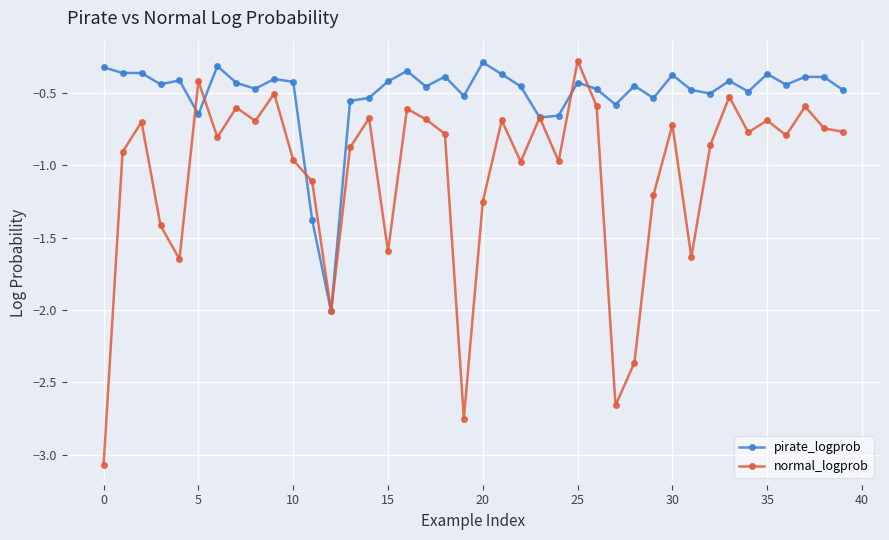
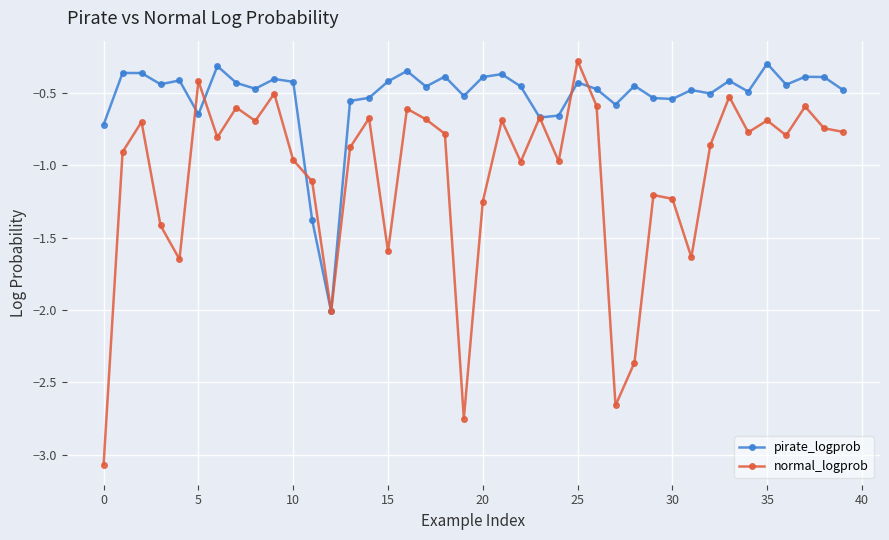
  {
    "pirate_logprob": {
-     "0": -0.32,
+     "0": -0.72,
      "5": -0.65,
      "10": -0.42,
      "15": -0.42,
-     "20": -0.29,
+     "20": -0.39,
      "25": -0.43,
-     "30": -0.38,
-     "35": -0.37
+     "30": -0.54,
+     "35": -0.30
    },
    "normal_logprob": {
      "0": -3.07,
      "5": -0.42,
      "10": -0.96,
      "15": -1.60,
      "20": -1.25,
      "25": -0.28,
-     "30": -0.72,
+     "30": -1.23,
      "35": -0.69
    }
  }
